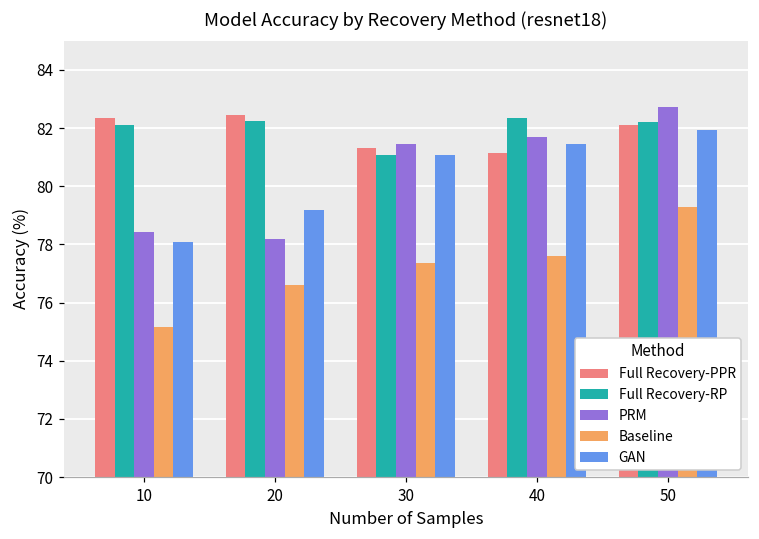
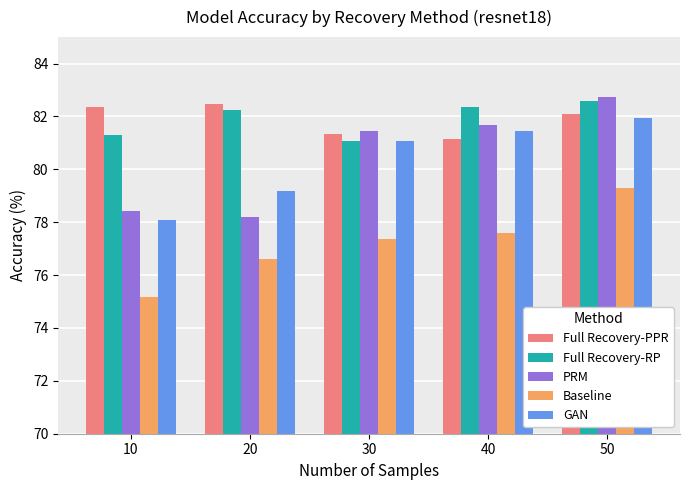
  {
    "Full Recovery-RP": {
-     "10": 82.1,
+     "10": 81.3,
      "20": 82.2,
      "30": 81.1,
      "40": 82.3,
-     "50": 82.2
+     "50": 82.6
    },
    "PRM": {
      "10": 78.4,
      "20": 78.2,
      "30": 81.5,
      "40": 81.7,
      "50": 82.7
    },
    "GAN": {
      "10": 78.1,
      "20": 79.2,
      "30": 81.1,
      "40": 81.5,
      "50": 82.0
    }
  }
